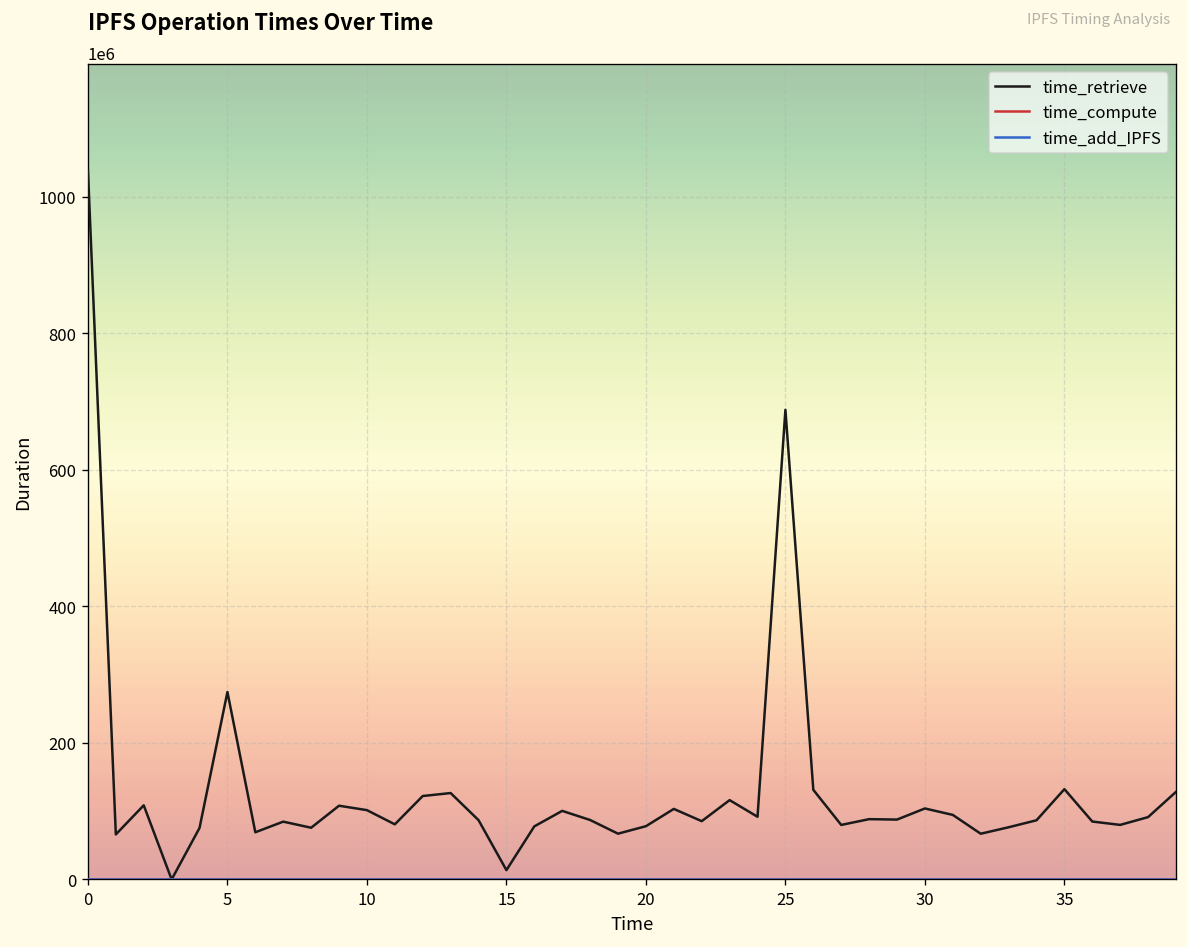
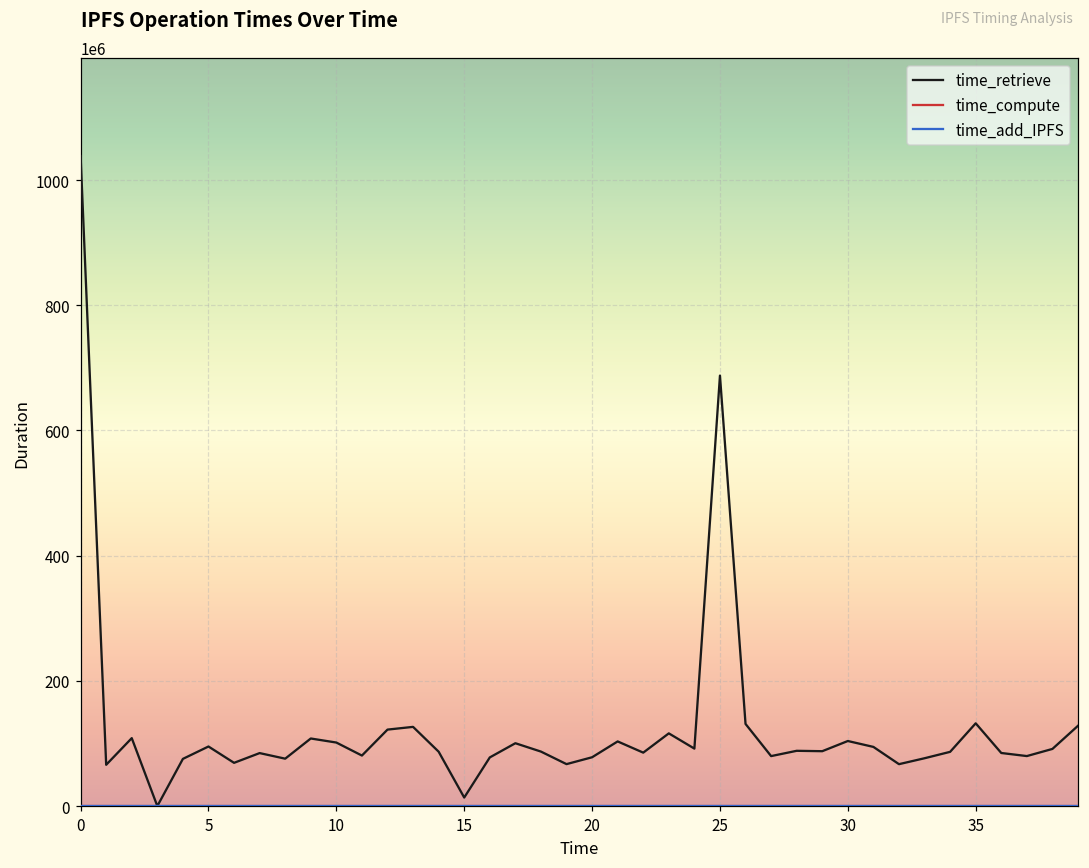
  {
    "time_retrieve": {
      "0": 1040000000,
-     "5": 270000000,
+     "5": 100000000,
      "10": 100000000,
      "15": 10000000,
      "20": 80000000,
      "25": 690000000,
      "30": 100000000,
      "35": 130000000
    },
    "time_add_IPFS": {
      "0": 0,
      "5": 0,
      "10": 0,
      "15": 0,
      "20": 0,
      "25": 0,
      "30": 0,
      "35": 0
    }
  }
